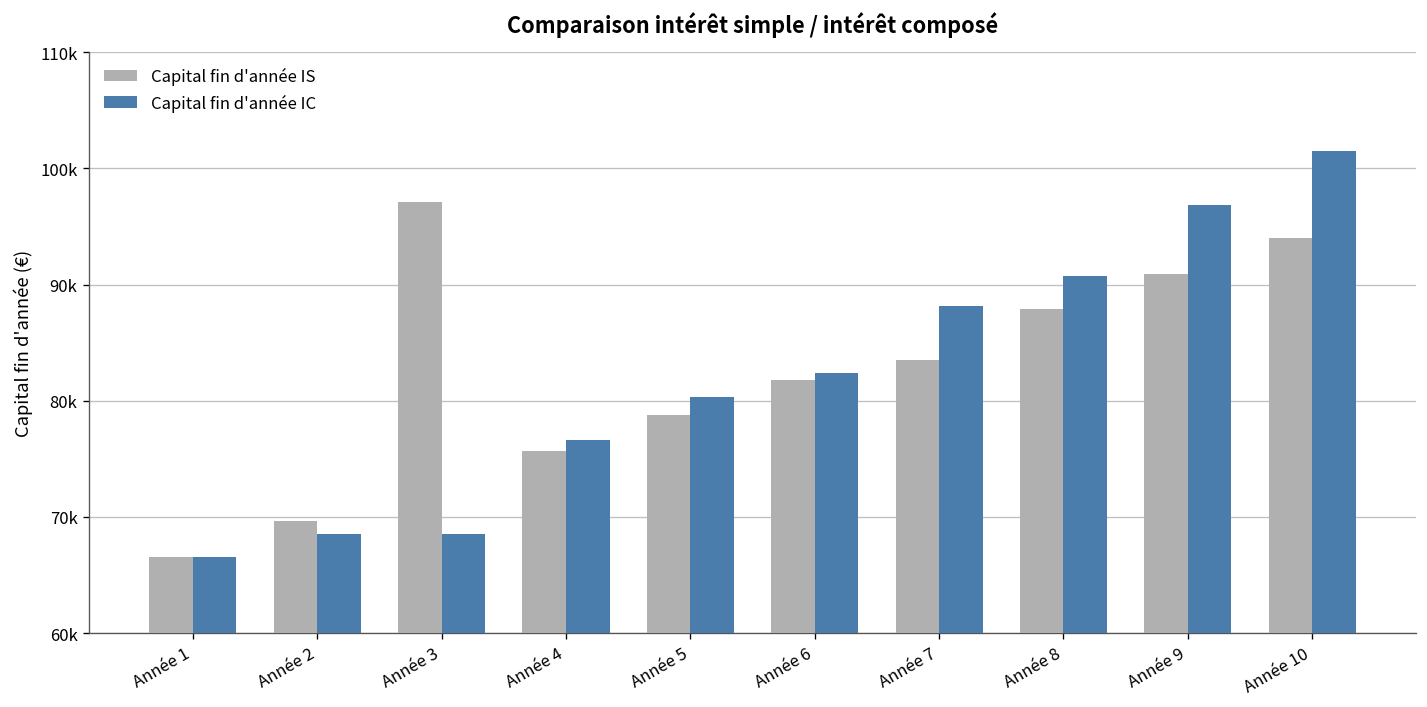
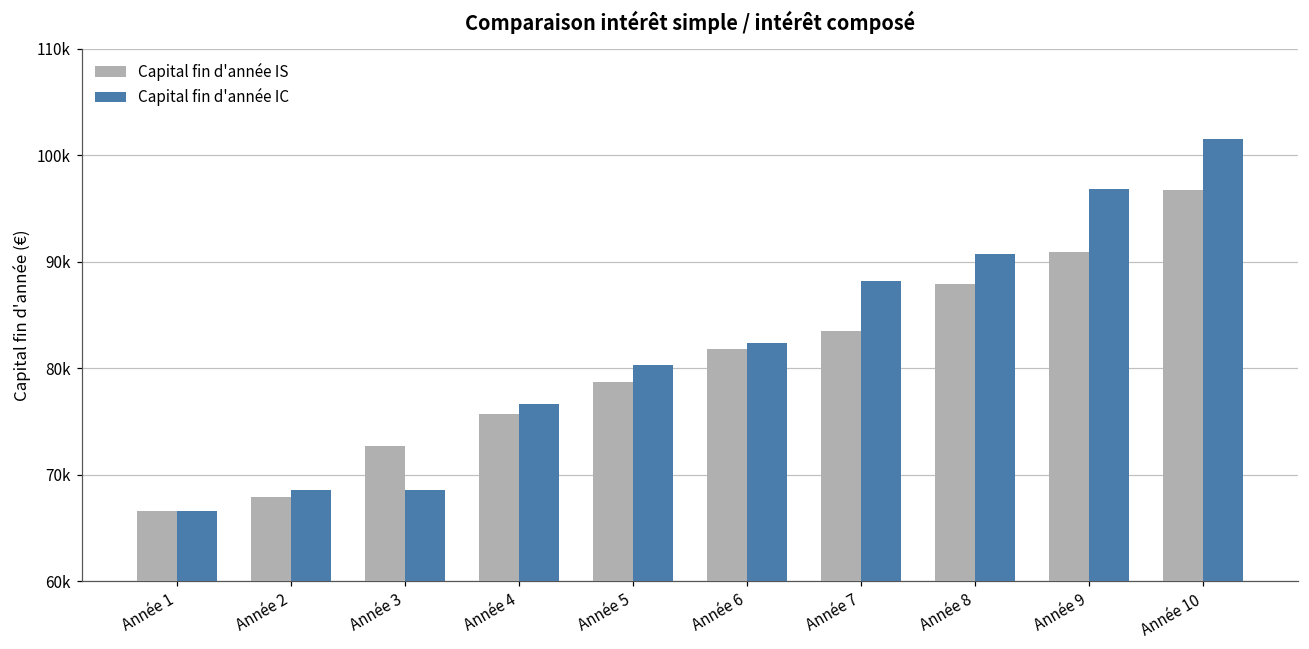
  {
    "Capital fin d'année IS": {
      "Année 1": 67000,
-     "Année 2": 70000,
-     "Année 3": 97000,
+     "Année 2": 68000,
+     "Année 3": 73000,
      "Année 4": 76000,
      "Année 5": 79000,
      "Année 6": 82000,
      "Année 7": 83000,
      "Année 8": 88000,
      "Année 9": 91000,
-     "Année 10": 94000
+     "Année 10": 97000
    },
    "Capital fin d'année IC": {
      "Année 1": 67000,
      "Année 2": 69000,
      "Année 3": 69000,
      "Année 4": 77000,
      "Année 5": 80000,
      "Année 6": 82000,
      "Année 7": 88000,
      "Année 8": 91000,
      "Année 9": 97000,
      "Année 10": 101000
    }
  }
